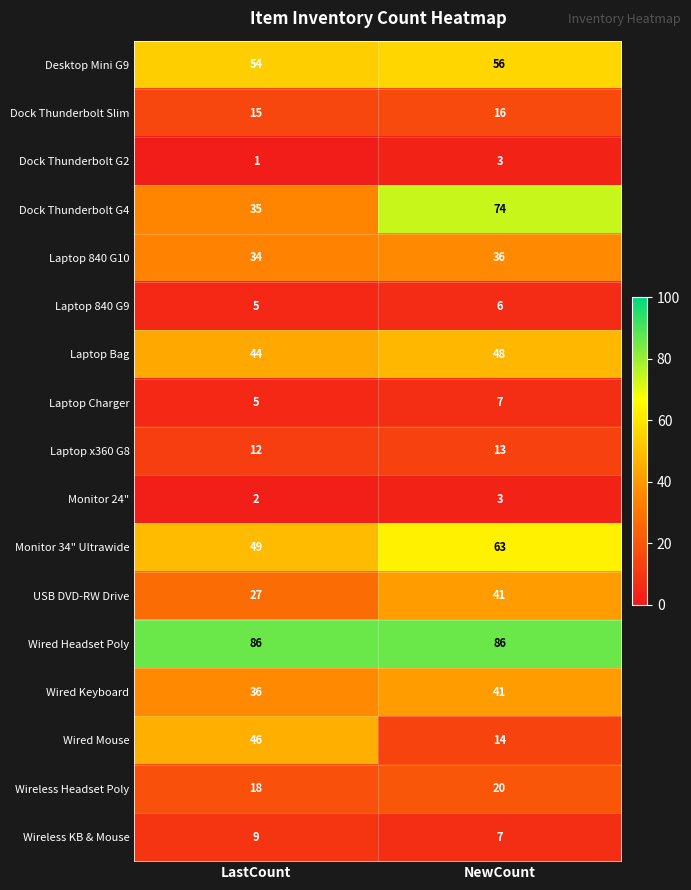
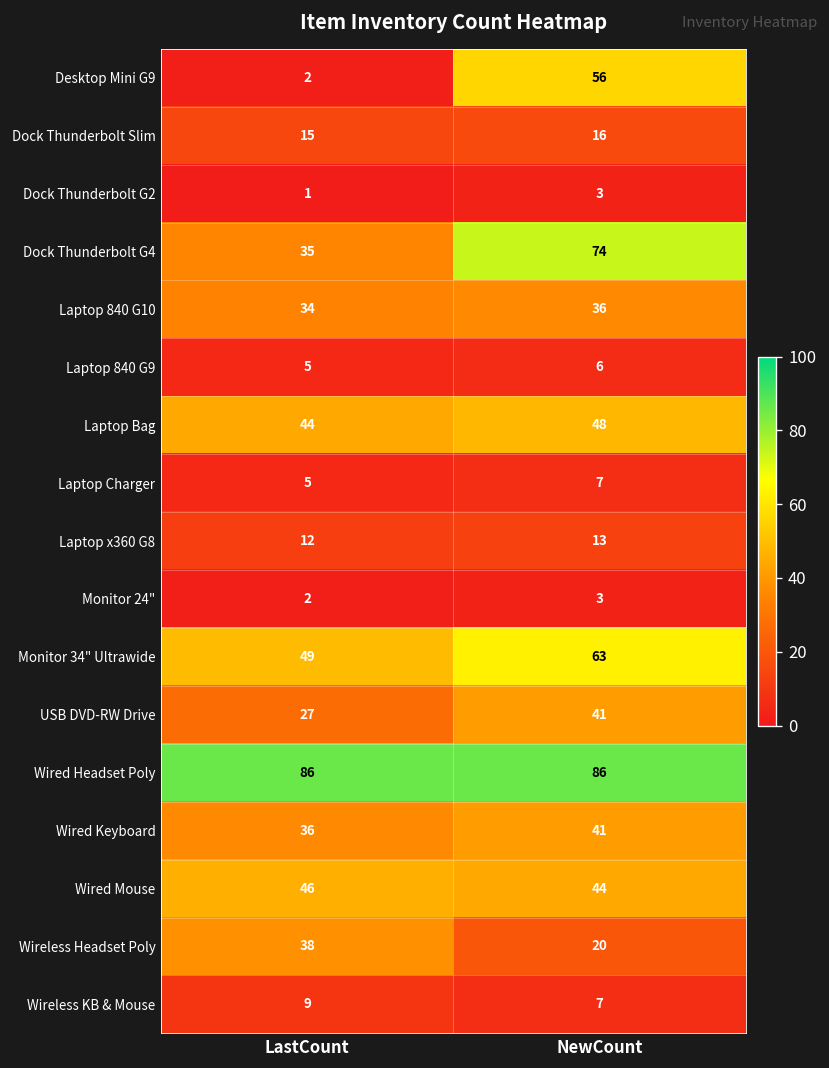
  {
    "Desktop Mini G9": {
-     "LastCount": 54,
+     "LastCount": 2,
      "NewCount": 56
    },
    "Dock Thunderbolt Slim": {
      "LastCount": 15,
      "NewCount": 16
    },
    "Dock Thunderbolt G2": {
      "LastCount": 1,
      "NewCount": 3
    },
    "Dock Thunderbolt G4": {
      "LastCount": 35,
      "NewCount": 74
    },
    "Laptop 840 G10": {
      "LastCount": 34,
      "NewCount": 36
    },
    "Laptop 840 G9": {
      "LastCount": 5,
      "NewCount": 6
    },
    "Laptop Bag": {
      "LastCount": 44,
      "NewCount": 48
    },
    "Laptop Charger": {
      "LastCount": 5,
      "NewCount": 7
    },
    "Laptop x360 G8": {
      "LastCount": 12,
      "NewCount": 13
    },
    "Monitor 24\"": {
      "LastCount": 2,
      "NewCount": 3
    },
    "Monitor 34\" Ultrawide": {
      "LastCount": 49,
      "NewCount": 63
    },
    "USB DVD-RW Drive": {
      "LastCount": 27,
      "NewCount": 41
    },
    "Wired Headset Poly": {
      "LastCount": 86,
      "NewCount": 86
    },
    "Wired Keyboard": {
      "LastCount": 36,
      "NewCount": 41
    },
    "Wired Mouse": {
      "LastCount": 46,
-     "NewCount": 14
+     "NewCount": 44
    },
    "Wireless Headset Poly": {
-     "LastCount": 18,
+     "LastCount": 38,
      "NewCount": 20
    },
    "Wireless KB & Mouse": {
      "LastCount": 9,
      "NewCount": 7
    }
  }
